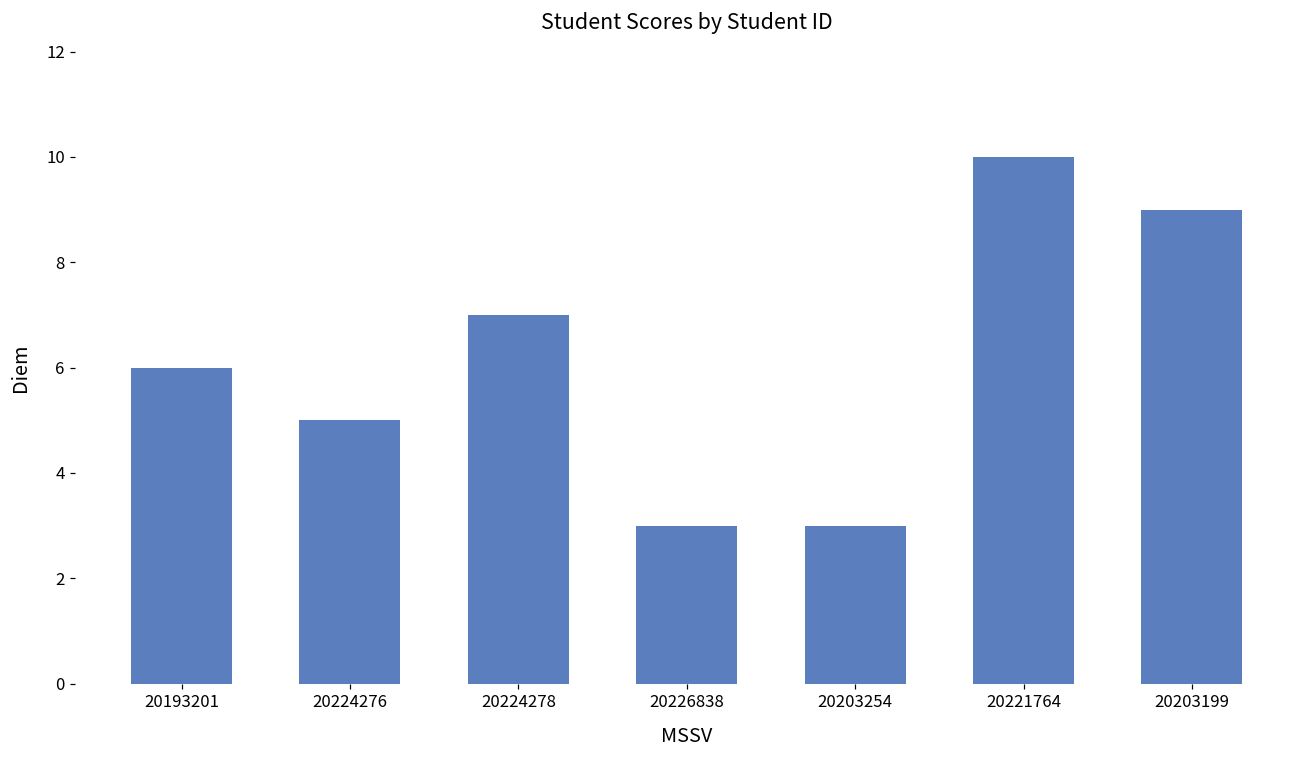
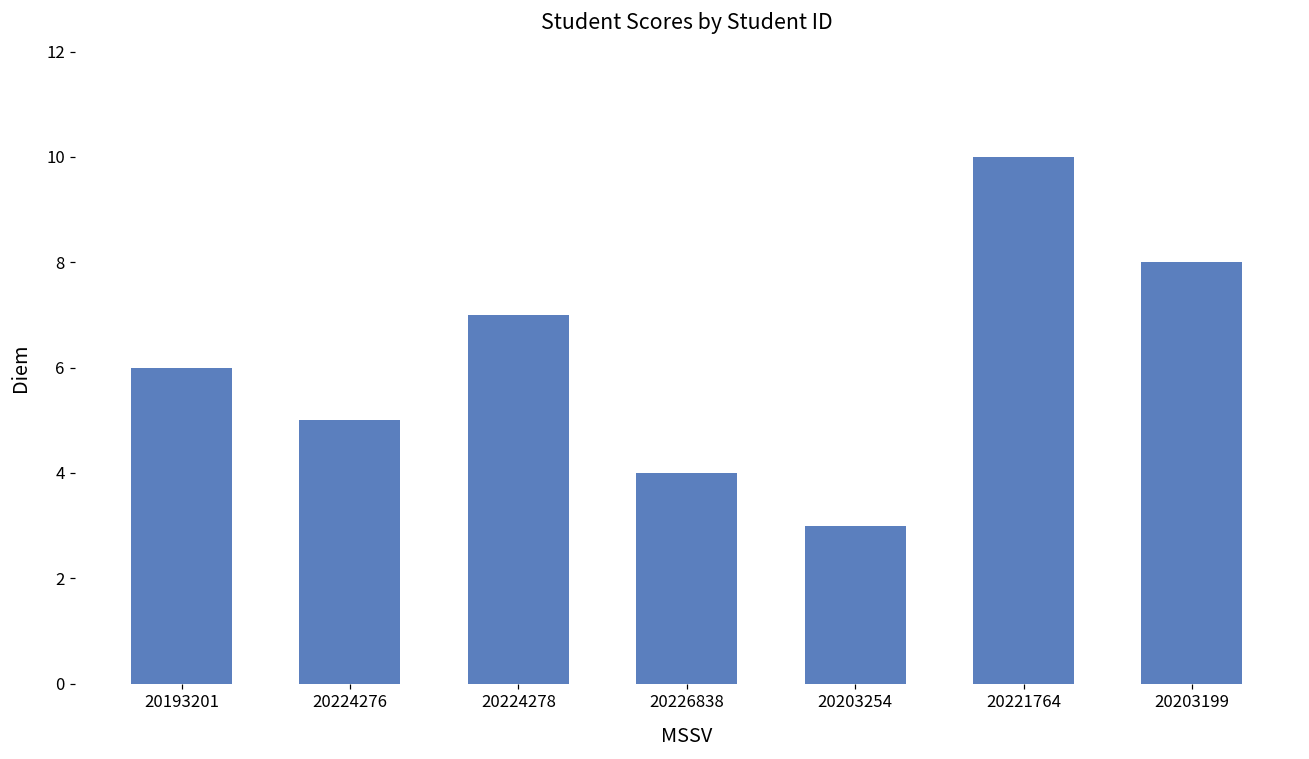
  {
    "20193201": 6,
    "20224276": 5,
    "20224278": 7,
-   "20226838": 3,
+   "20226838": 4,
    "20203254": 3,
    "20221764": 10,
-   "20203199": 9
+   "20203199": 8
  }
